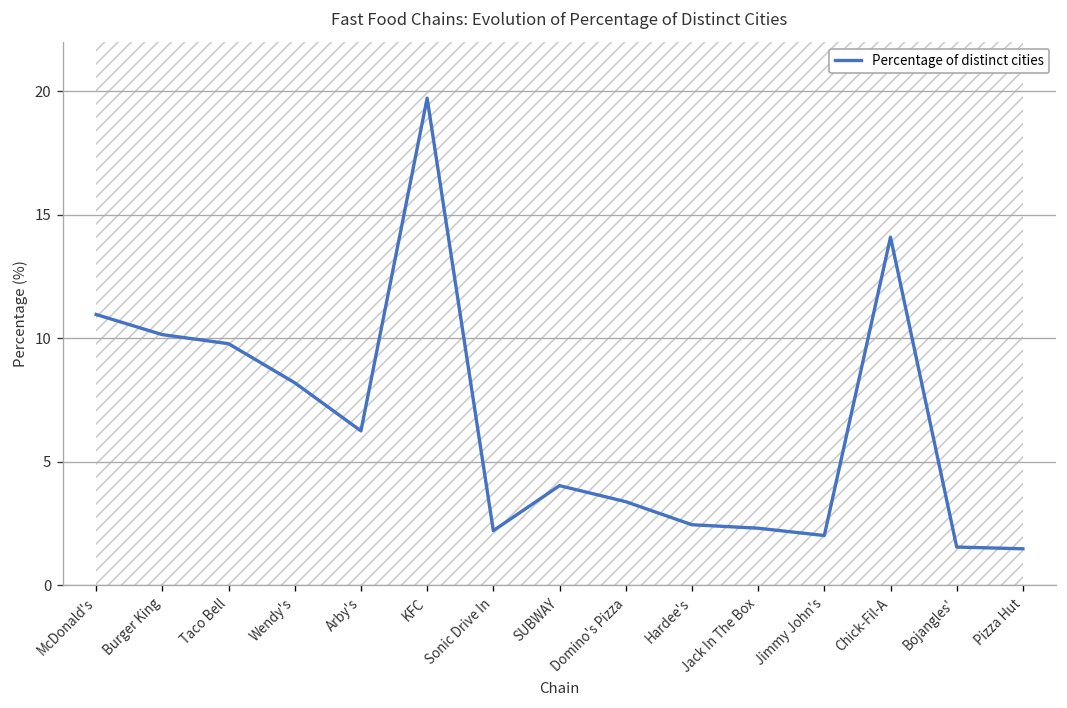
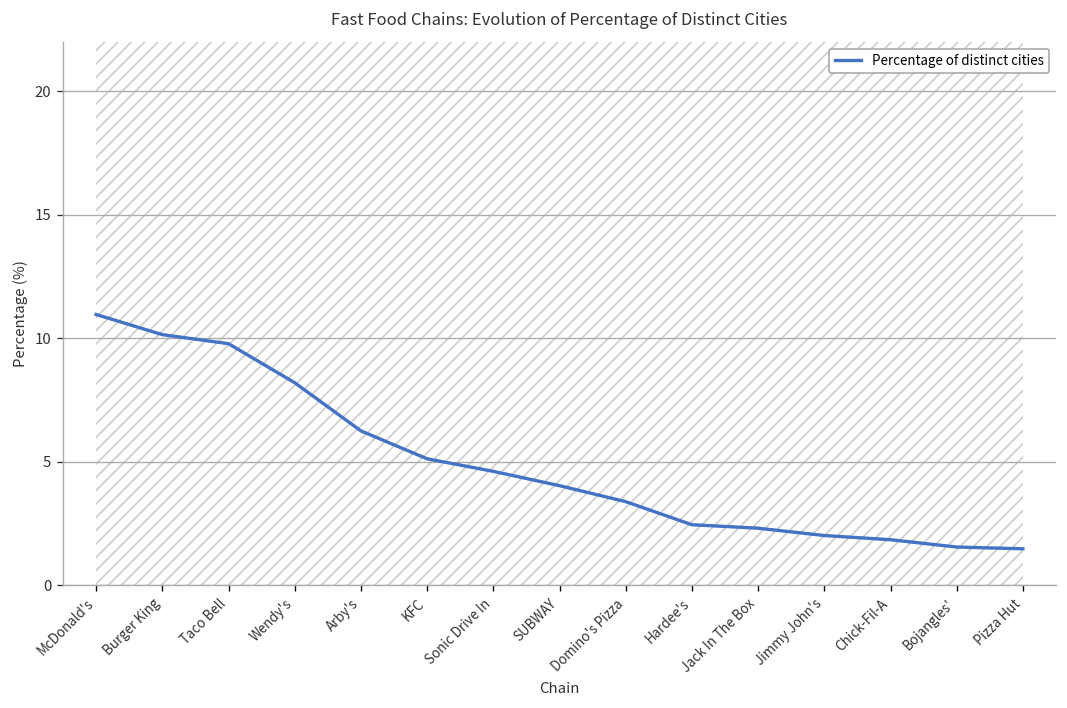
  {
    "Percentage of distinct cities": {
      "McDonald's": 11.0,
      "Burger King": 10.1,
      "Taco Bell": 9.8,
      "Wendy's": 8.2,
      "Arby's": 6.2,
-     "KFC": 19.7,
-     "Sonic Drive In": 2.2,
+     "KFC": 5.1,
+     "Sonic Drive In": 4.6,
      "SUBWAY": 4.0,
      "Domino's Pizza": 3.4,
      "Hardee's": 2.4,
      "Jack In The Box": 2.3,
      "Jimmy John's": 2.0,
-     "Chick-Fil-A": 14.1,
+     "Chick-Fil-A": 1.8,
      "Bojangles'": 1.5,
      "Pizza Hut": 1.5
    }
  }
